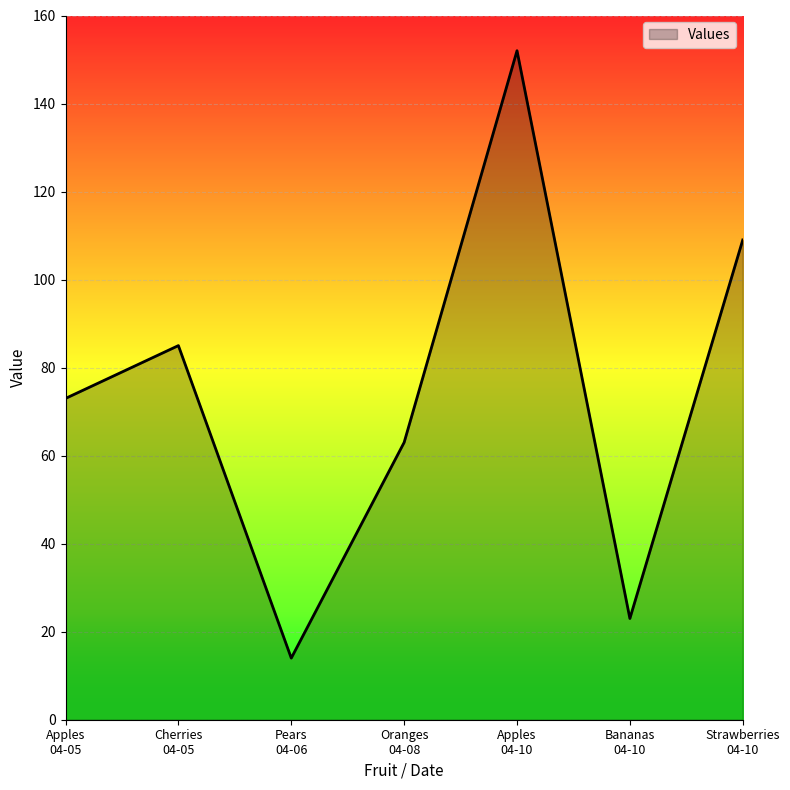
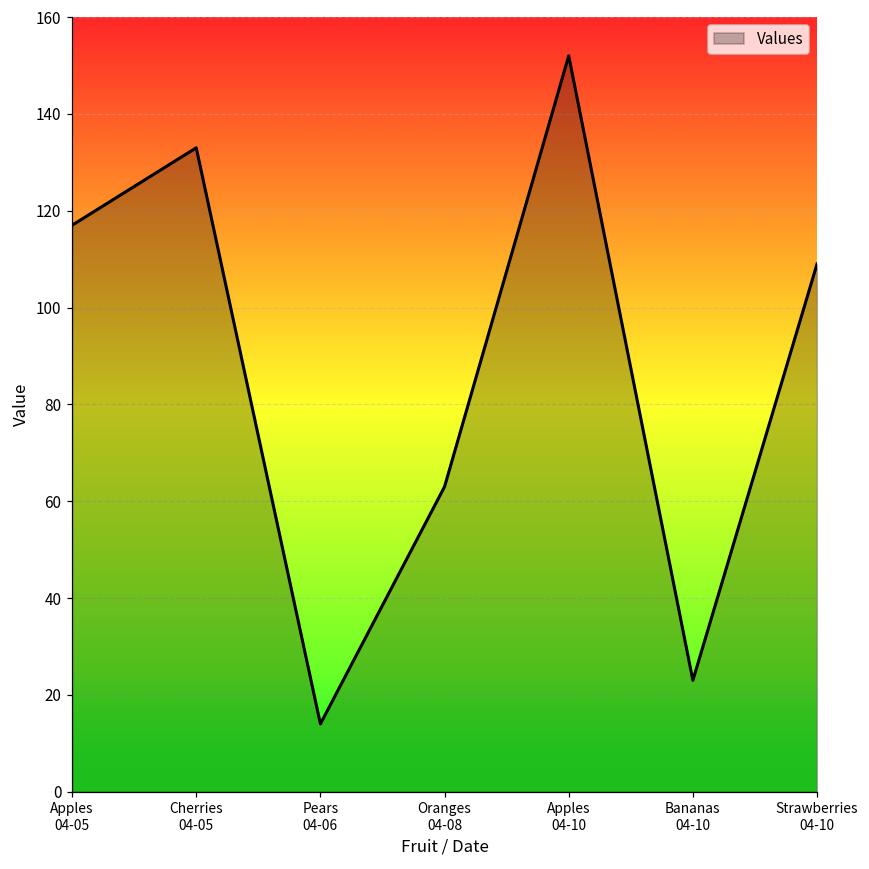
  {
-   "Apples 04-05": 73,
-   "Cherries 04-05": 85,
+   "Apples 04-05": 117,
+   "Cherries 04-05": 133,
    "Pears 04-06": 14,
    "Oranges 04-08": 63,
    "Apples 04-10": 152,
    "Bananas 04-10": 23,
    "Strawberries 04-10": 109
  }
